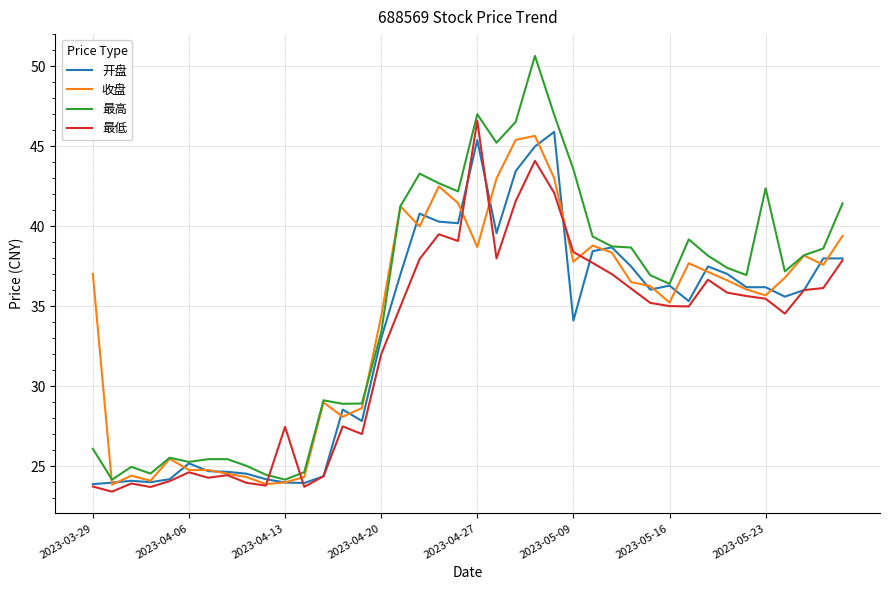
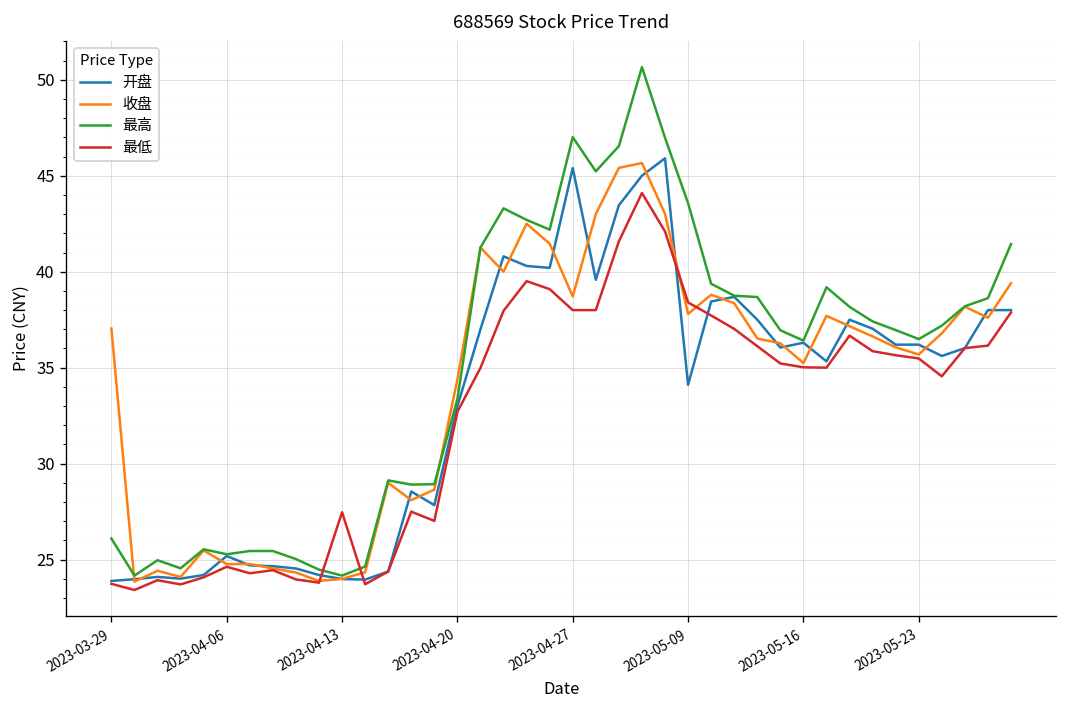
  {
    "开盘": {
      "2023-04-20": 33.0,
      "2023-04-27": 45.4,
      "2023-05-09": 34.1,
      "2023-05-23": 36.2
    },
    "收盘": {
      "2023-03-29": 37.0,
      "2023-04-20": 34.4,
      "2023-04-27": 38.7,
      "2023-05-09": 37.8,
      "2023-05-16": 35.2,
      "2023-05-23": 35.7
    },
    "最高": {
      "2023-03-29": 26.1,
      "2023-04-13": 24.2,
      "2023-04-20": 33.4,
      "2023-04-27": 47.0,
      "2023-05-09": 43.6,
-     "2023-05-23": 42.4
+     "2023-05-23": 36.5
    },
    "最低": {
      "2023-04-13": 27.5,
-     "2023-04-20": 32.0,
-     "2023-04-27": 46.6,
+     "2023-04-20": 32.7,
+     "2023-04-27": 38.0,
      "2023-05-09": 38.4,
      "2023-05-16": 35.0,
      "2023-05-23": 35.5
    }
  }
